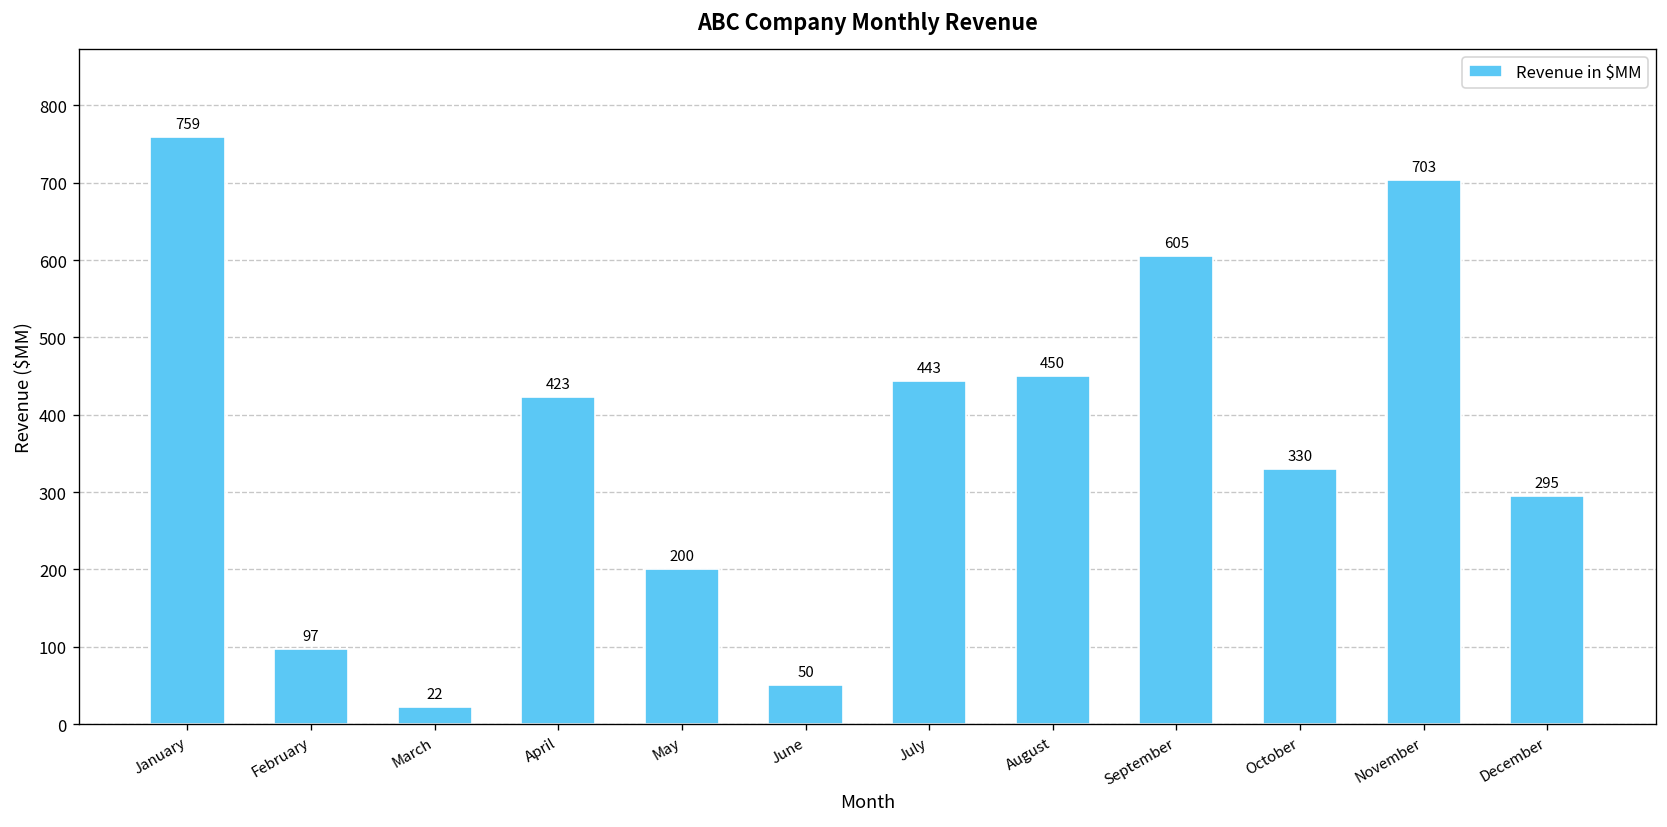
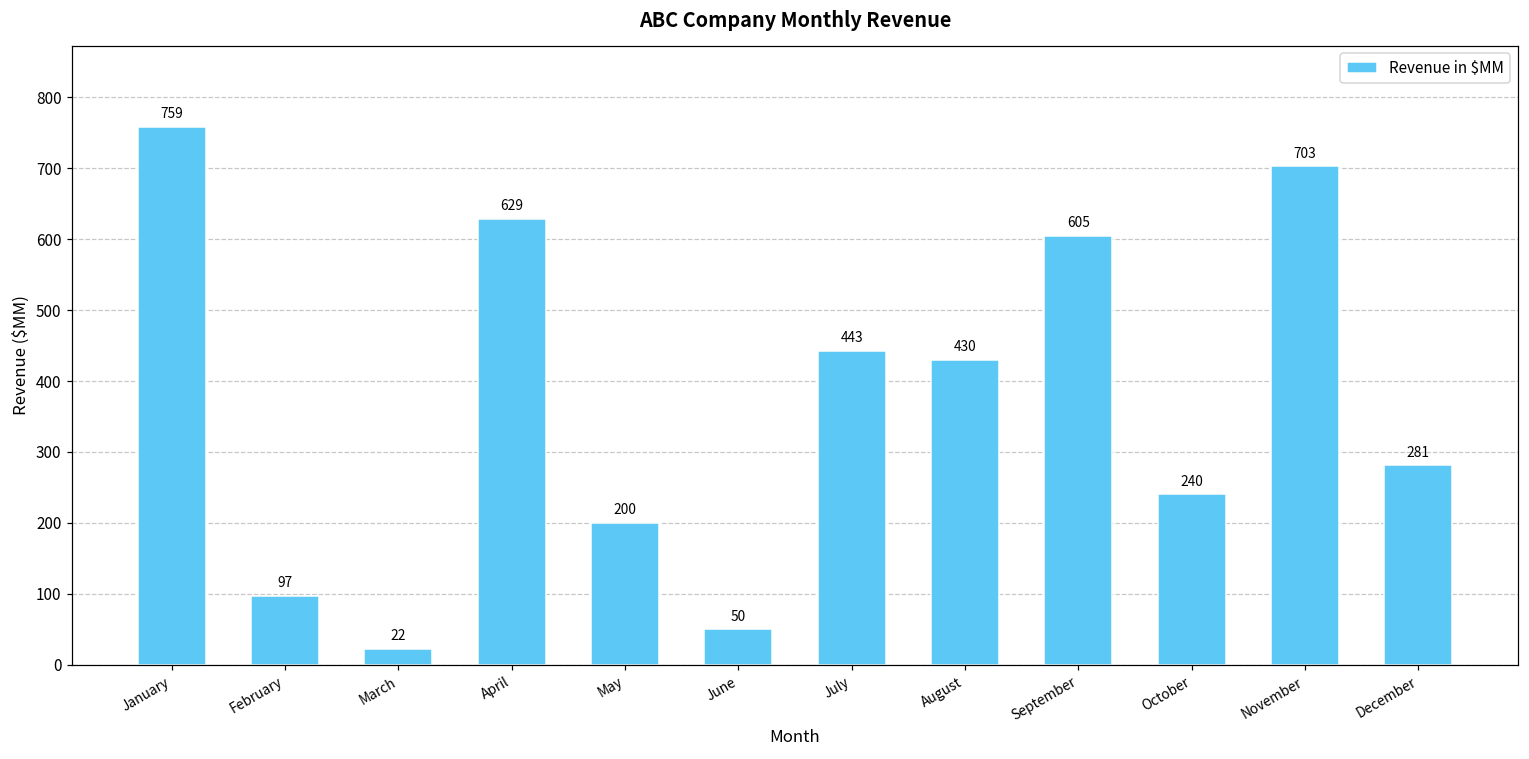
  {
    "January": 759,
    "February": 97,
    "March": 22,
-   "April": 423,
+   "April": 629,
    "May": 200,
    "June": 50,
    "July": 443,
-   "August": 450,
+   "August": 430,
    "September": 605,
-   "October": 330,
+   "October": 240,
    "November": 703,
-   "December": 295
+   "December": 281
  }
